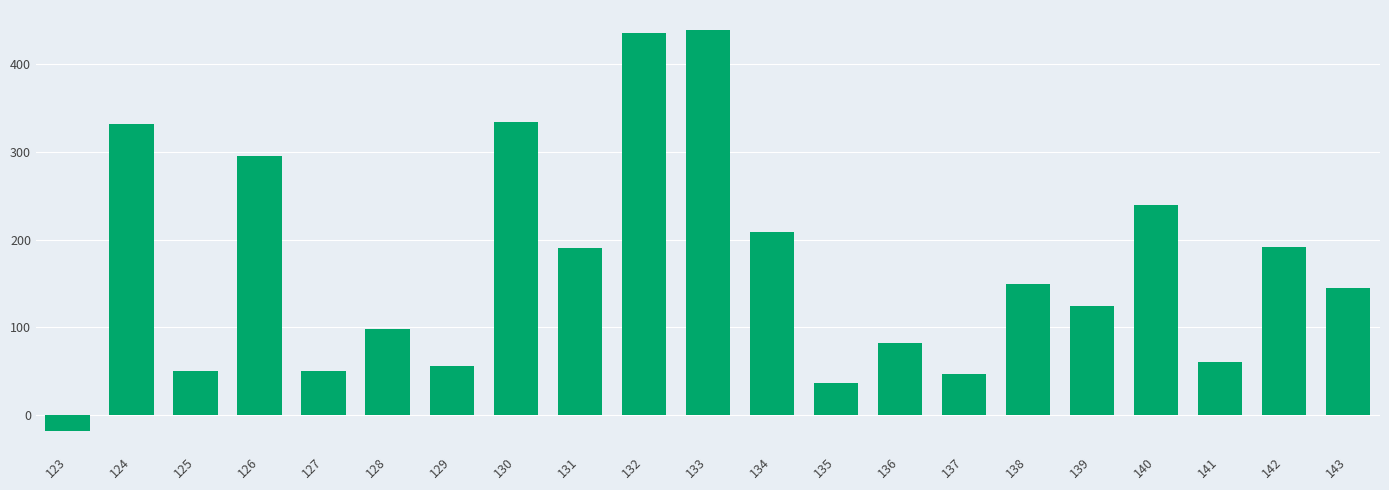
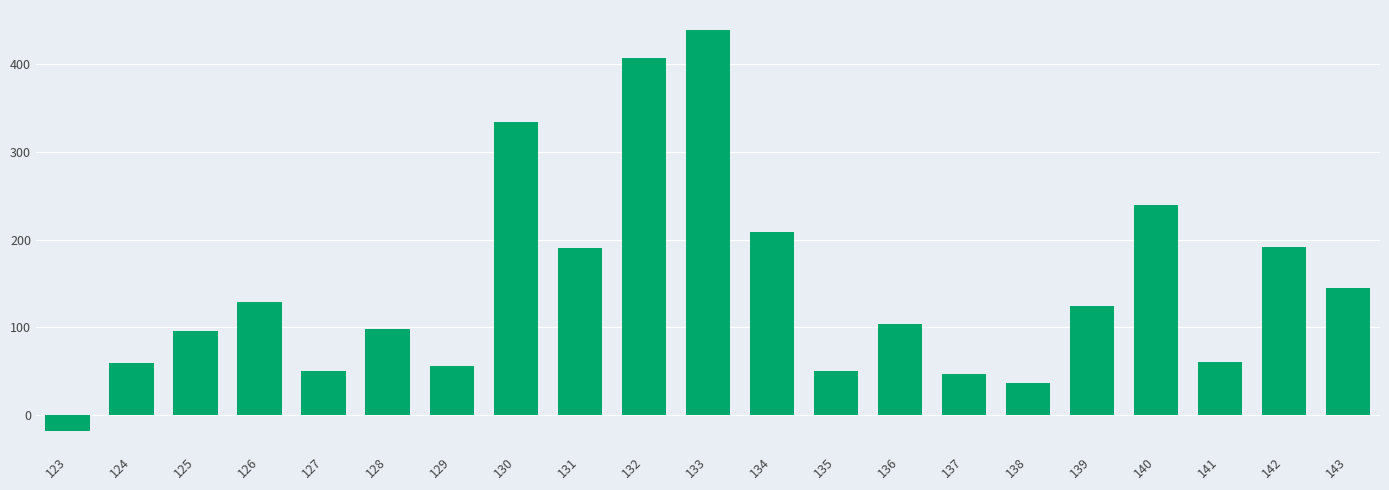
  {
    "123": -20,
-   "124": 330,
-   "125": 50,
-   "126": 300,
+   "124": 60,
+   "125": 100,
+   "126": 130,
    "127": 50,
    "128": 100,
    "129": 60,
    "130": 330,
    "131": 190,
-   "132": 440,
+   "132": 410,
    "133": 440,
    "134": 210,
-   "135": 40,
-   "136": 80,
+   "135": 50,
+   "136": 100,
    "137": 50,
-   "138": 150,
+   "138": 40,
    "139": 120,
    "140": 240,
    "141": 60,
    "142": 190,
    "143": 140
  }
